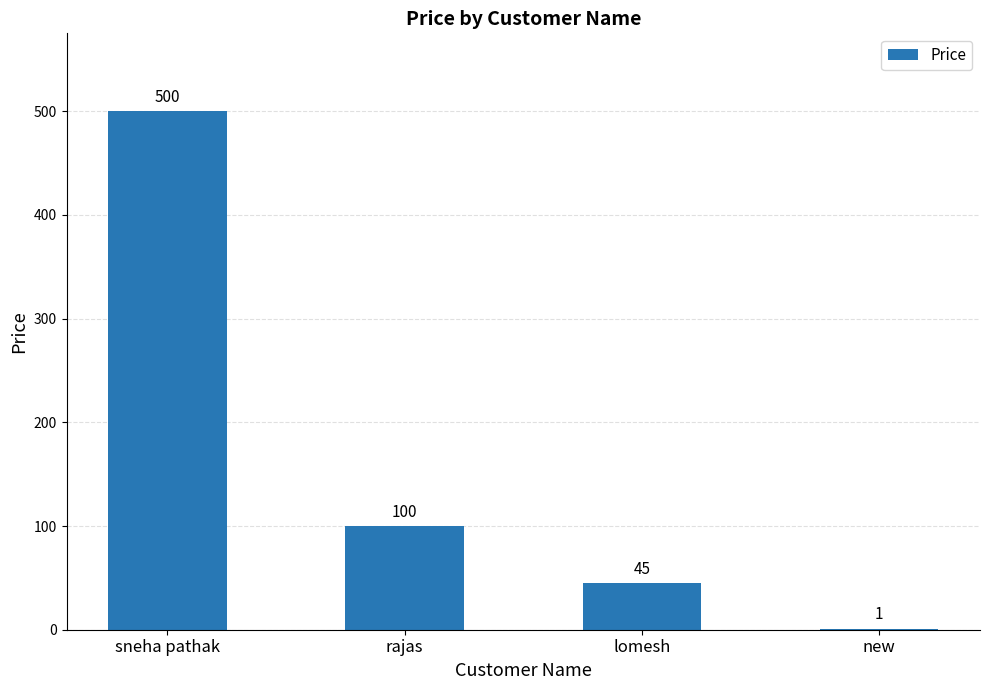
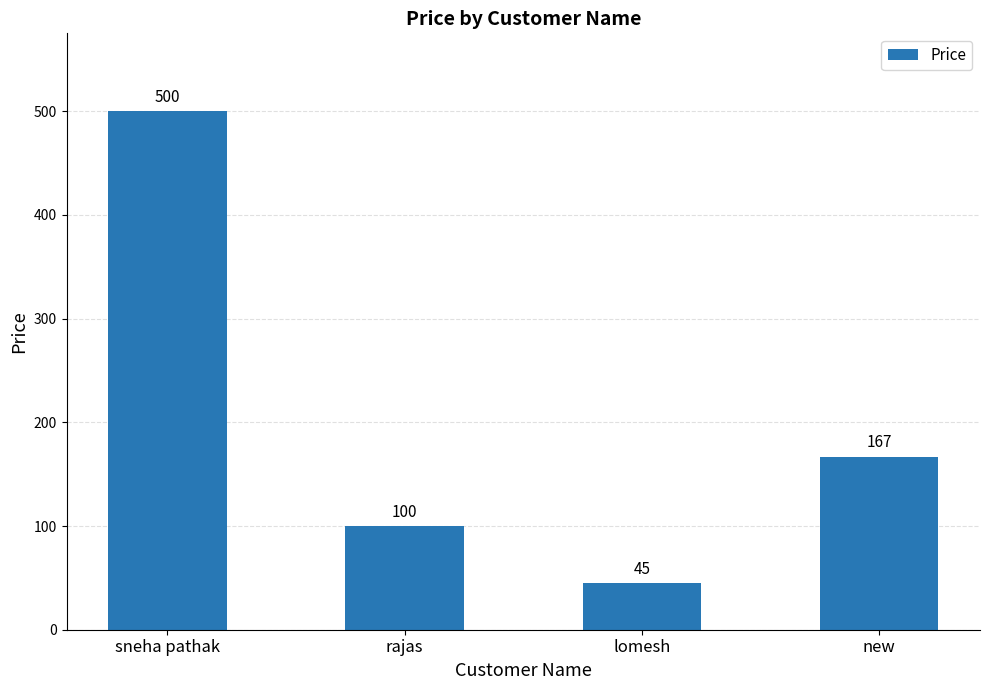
  {
    "sneha pathak": 500,
    "rajas": 100,
    "lomesh": 45,
-   "new": 1
+   "new": 167
  }
